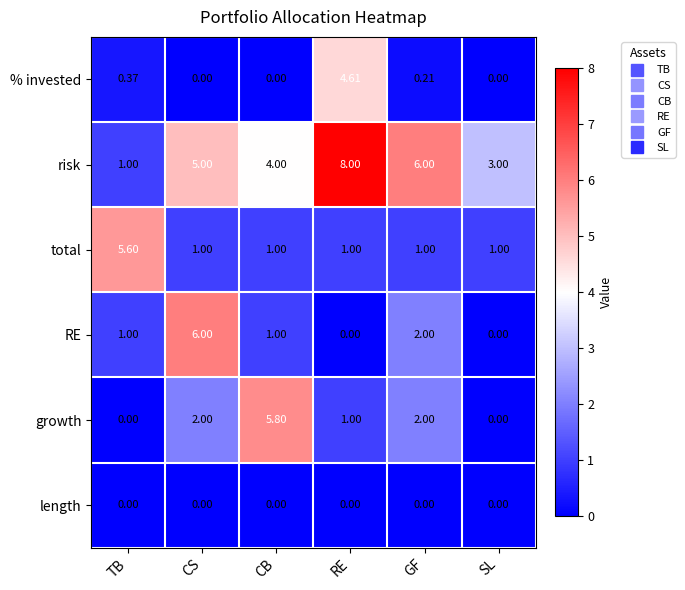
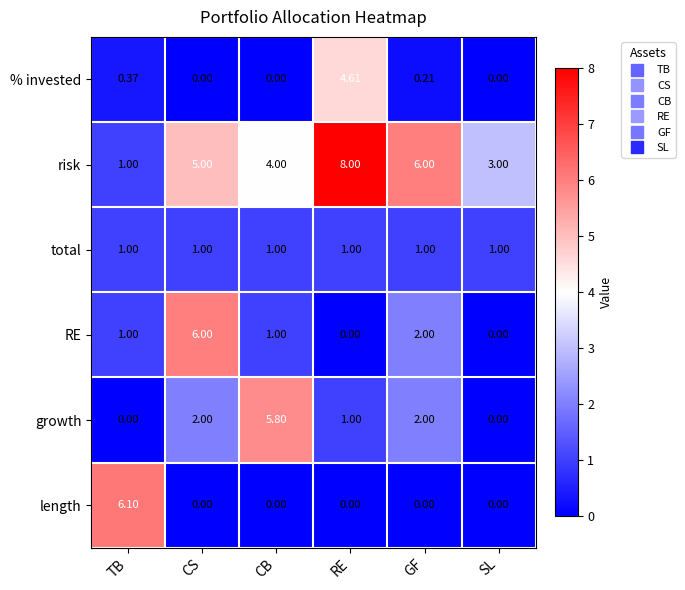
  {
    "% invested": {
      "TB": 0.37,
      "CS": 0.00,
      "CB": 0.00,
      "GF": 0.21,
      "SL": 0.00
    },
    "risk": {
      "TB": 1.00,
      "CS": 5.00,
      "CB": 4.00,
      "RE": 8.00,
      "GF": 6.00,
      "SL": 3.00
    },
    "total": {
-     "TB": 5.60,
+     "TB": 1.00,
      "CS": 1.00,
      "CB": 1.00,
      "RE": 1.00,
      "GF": 1.00,
      "SL": 1.00
    },
    "RE": {
      "TB": 1.00,
      "CS": 6.00,
      "CB": 1.00,
      "RE": 0.00,
      "GF": 2.00,
      "SL": 0.00
    },
    "growth": {
      "TB": 0.00,
      "CS": 2.00,
      "CB": 5.80,
      "RE": 1.00,
      "GF": 2.00,
      "SL": 0.00
    },
    "length": {
-     "TB": 0.00,
+     "TB": 6.10,
      "CS": 0.00,
      "CB": 0.00,
      "RE": 0.00,
      "GF": 0.00,
      "SL": 0.00
    }
  }
